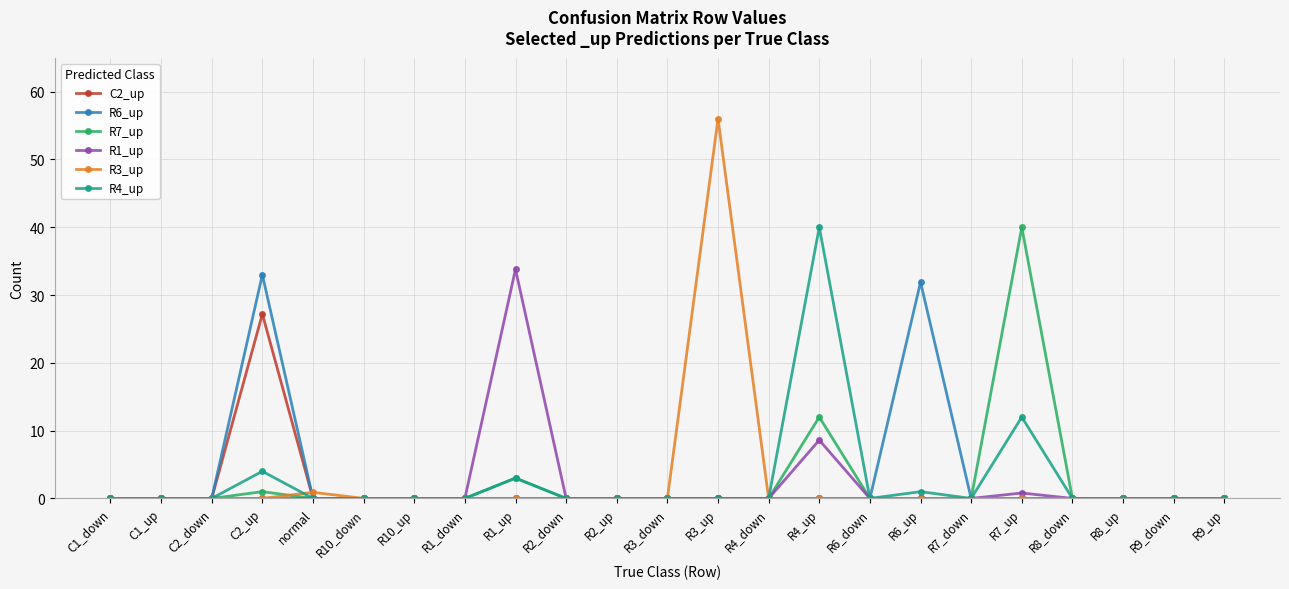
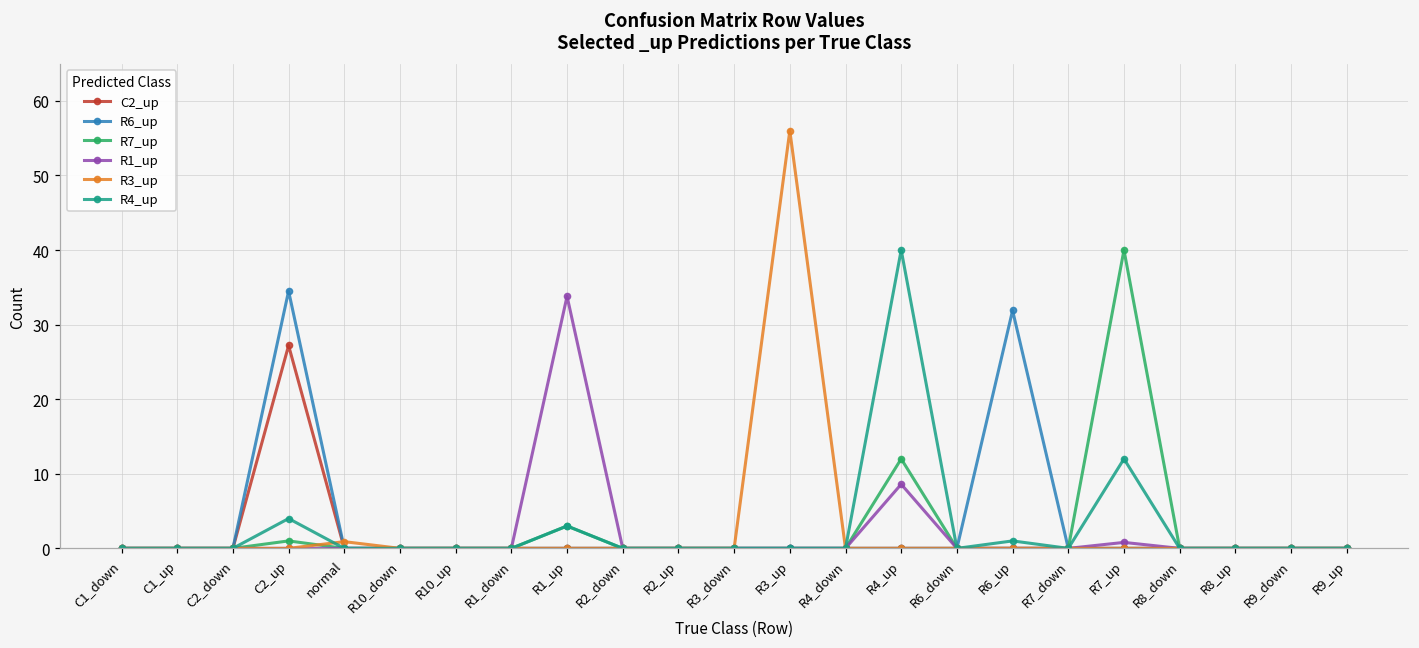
  {
    "C2_up": {
      "C2_up": 27
    },
    "R6_up": {
-     "C2_up": 33,
+     "C2_up": 35,
      "R6_up": 32
    },
    "R1_up": {
      "R1_up": 34,
      "R4_up": 9,
      "R7_up": 1
    },
    "R3_up": {
      "normal": 1,
      "R3_up": 56
    }
  }
